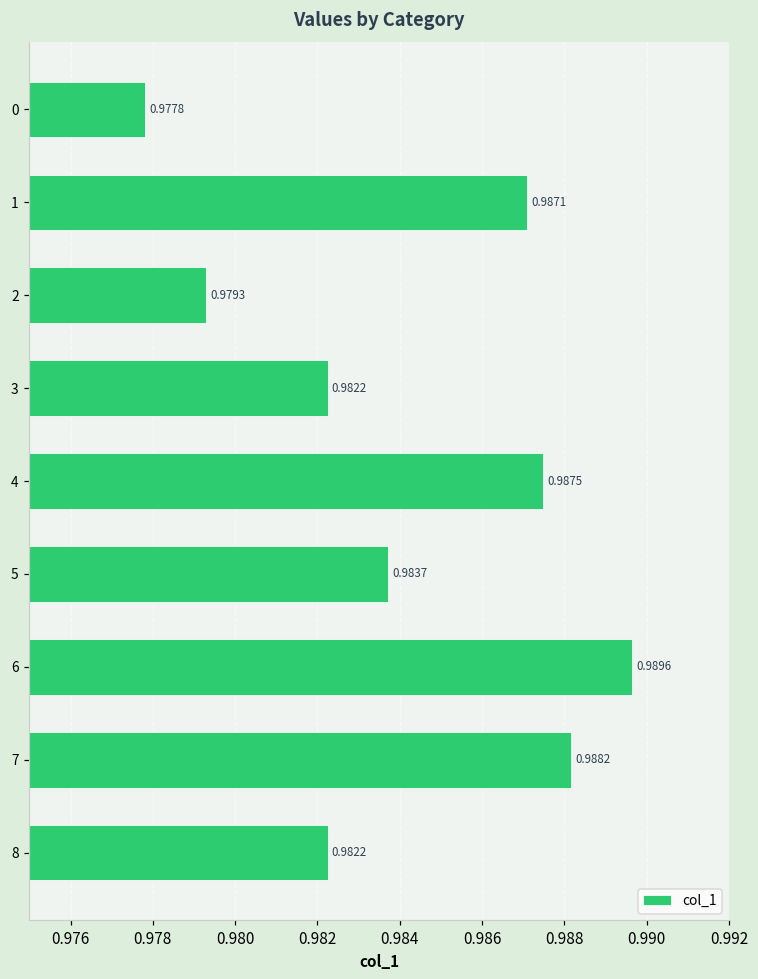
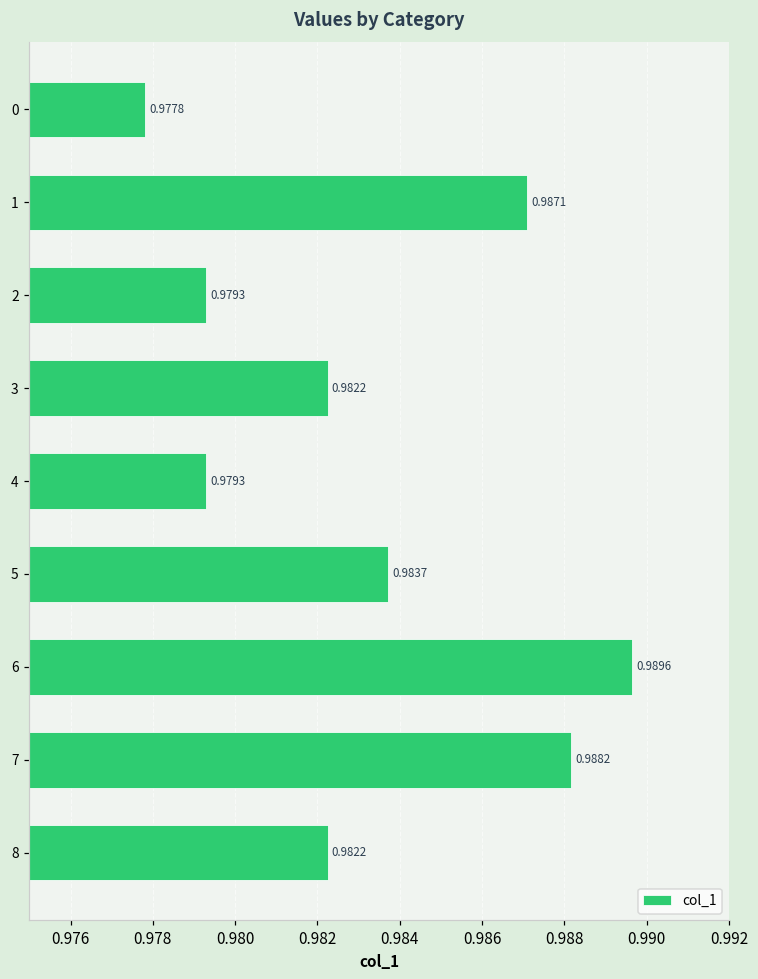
  {
    "0": 0.9778,
    "1": 0.9871,
    "2": 0.9793,
    "3": 0.9822,
-   "4": 0.9875,
+   "4": 0.9793,
    "5": 0.9837,
    "6": 0.9896,
    "7": 0.9882,
    "8": 0.9822
  }
